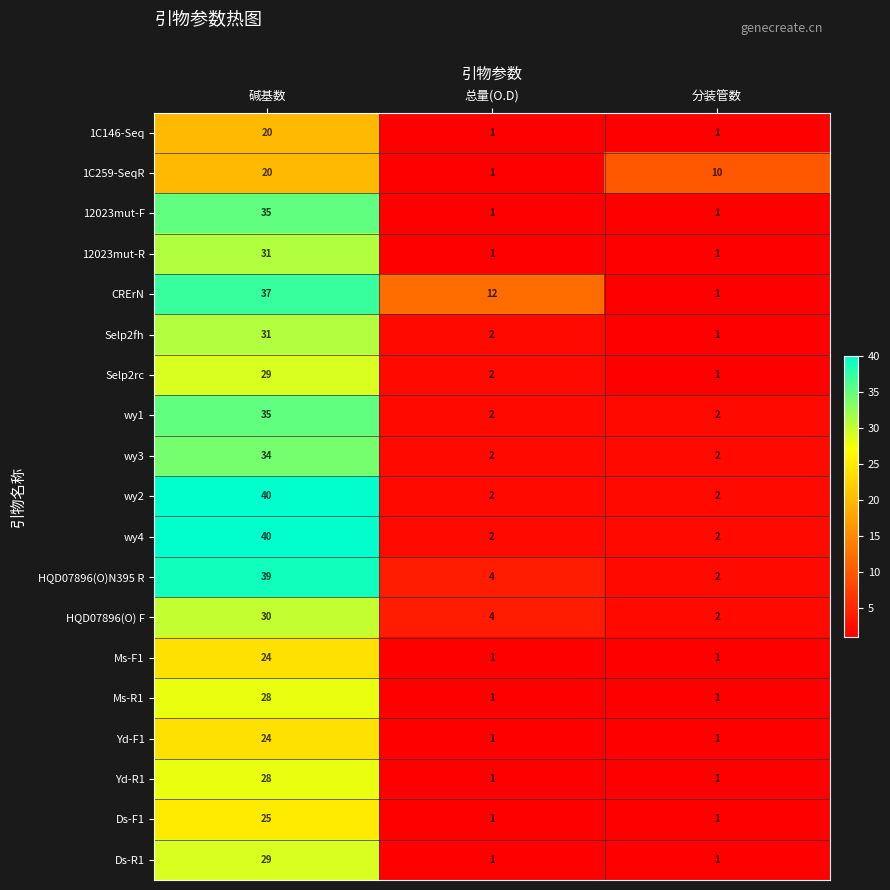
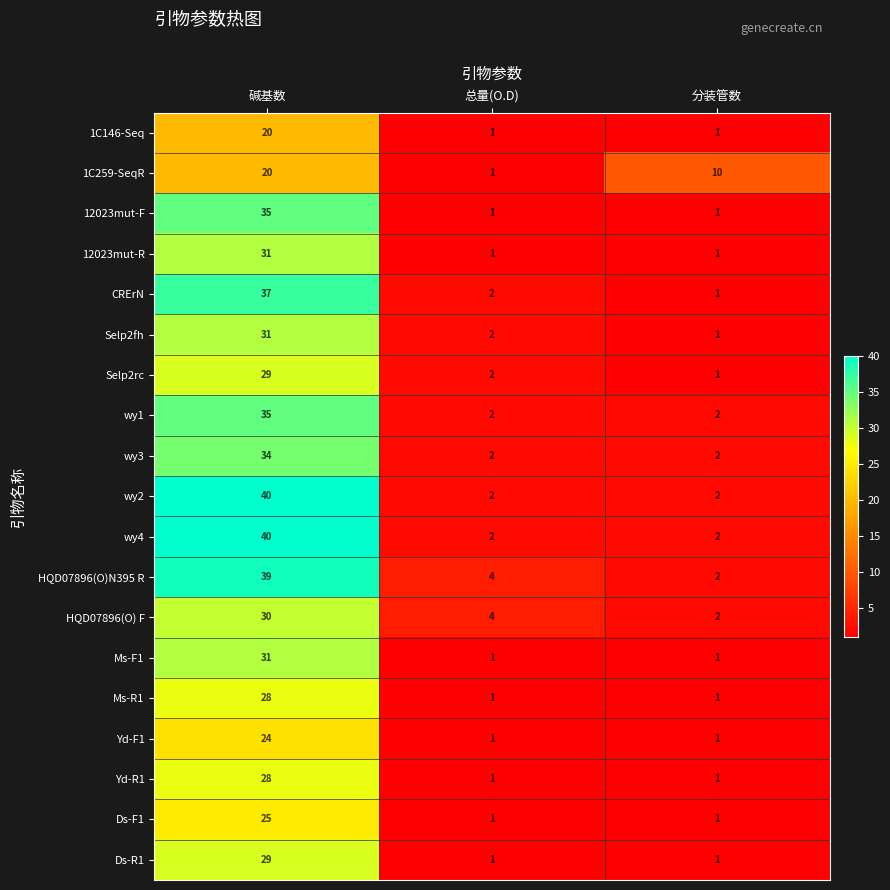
  {
    "1C146-Seq": {
      "碱基数": 20,
      "总量(O.D)": 1,
      "分装管数": 1
    },
    "1C259-SeqR": {
      "碱基数": 20,
      "总量(O.D)": 1,
      "分装管数": 10
    },
    "12023mut-F": {
      "碱基数": 35,
      "总量(O.D)": 1,
      "分装管数": 1
    },
    "12023mut-R": {
      "碱基数": 31,
      "总量(O.D)": 1,
      "分装管数": 1
    },
    "CRErN": {
      "碱基数": 37,
-     "总量(O.D)": 12,
+     "总量(O.D)": 2,
      "分装管数": 1
    },
    "Selp2fh": {
      "碱基数": 31,
      "总量(O.D)": 2,
      "分装管数": 1
    },
    "Selp2rc": {
      "碱基数": 29,
      "总量(O.D)": 2,
      "分装管数": 1
    },
    "wy1": {
      "碱基数": 35,
      "总量(O.D)": 2,
      "分装管数": 2
    },
    "wy3": {
      "碱基数": 34,
      "总量(O.D)": 2,
      "分装管数": 2
    },
    "wy2": {
      "碱基数": 40,
      "总量(O.D)": 2,
      "分装管数": 2
    },
    "wy4": {
      "碱基数": 40,
      "总量(O.D)": 2,
      "分装管数": 2
    },
    "HQD07896(O)N395 R": {
      "碱基数": 39,
      "总量(O.D)": 4,
      "分装管数": 2
    },
    "HQD07896(O) F": {
      "碱基数": 30,
      "总量(O.D)": 4,
      "分装管数": 2
    },
    "Ms-F1": {
-     "碱基数": 24,
+     "碱基数": 31,
      "总量(O.D)": 1,
      "分装管数": 1
    },
    "Ms-R1": {
      "碱基数": 28,
      "总量(O.D)": 1,
      "分装管数": 1
    },
    "Yd-F1": {
      "碱基数": 24,
      "总量(O.D)": 1,
      "分装管数": 1
    },
    "Yd-R1": {
      "碱基数": 28,
      "总量(O.D)": 1,
      "分装管数": 1
    },
    "Ds-F1": {
      "碱基数": 25,
      "总量(O.D)": 1,
      "分装管数": 1
    },
    "Ds-R1": {
      "碱基数": 29,
      "总量(O.D)": 1,
      "分装管数": 1
    }
  }
